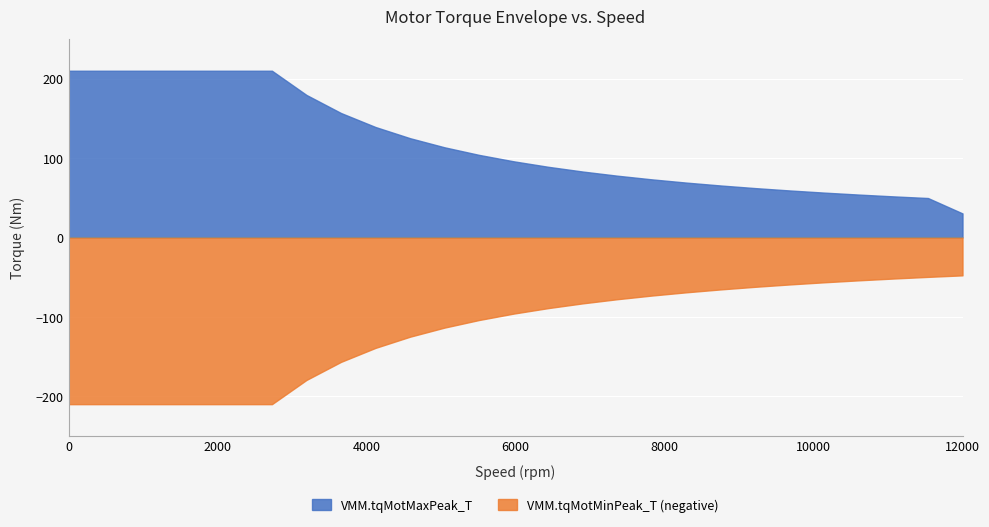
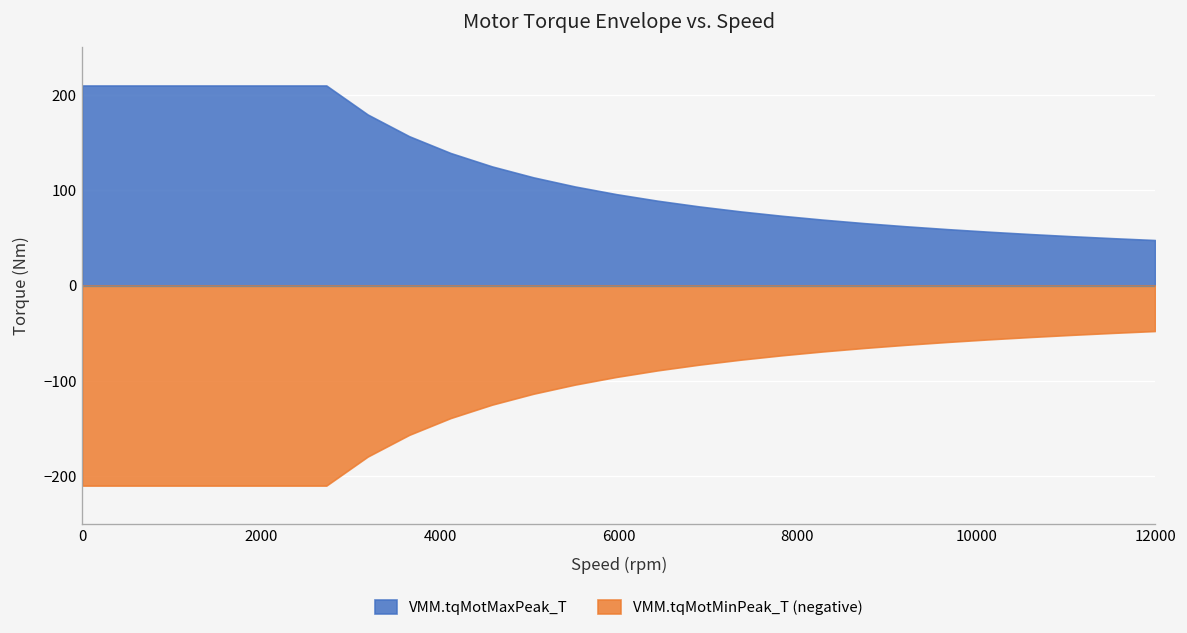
  {
    "VMM.tqMotMaxPeak_T": {
      "0": 210,
-     "12000": 30
+     "12000": 50
    }
  }
